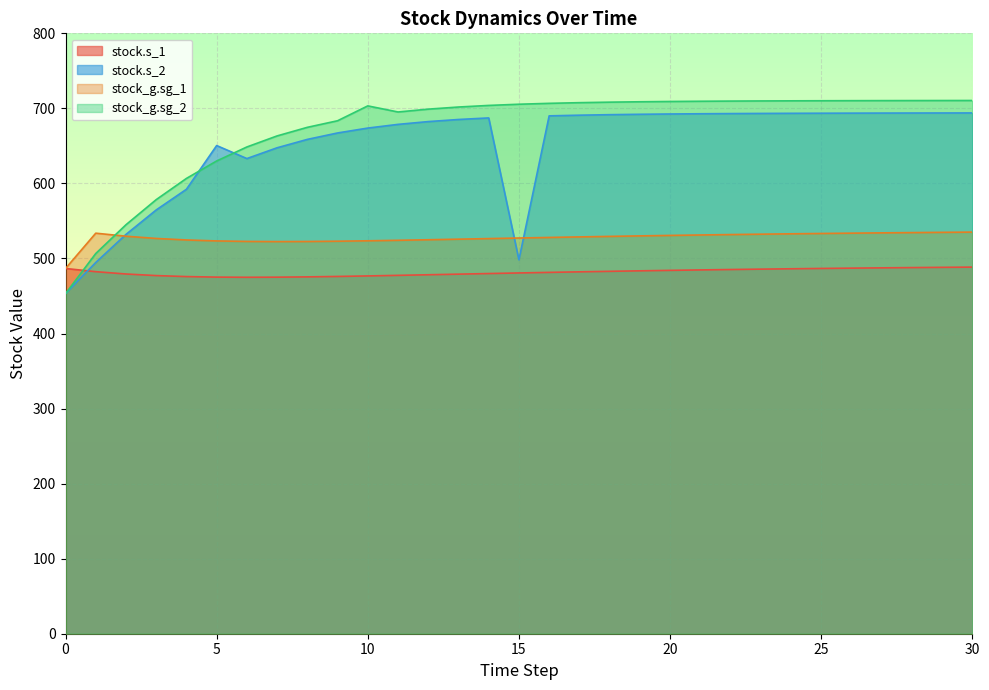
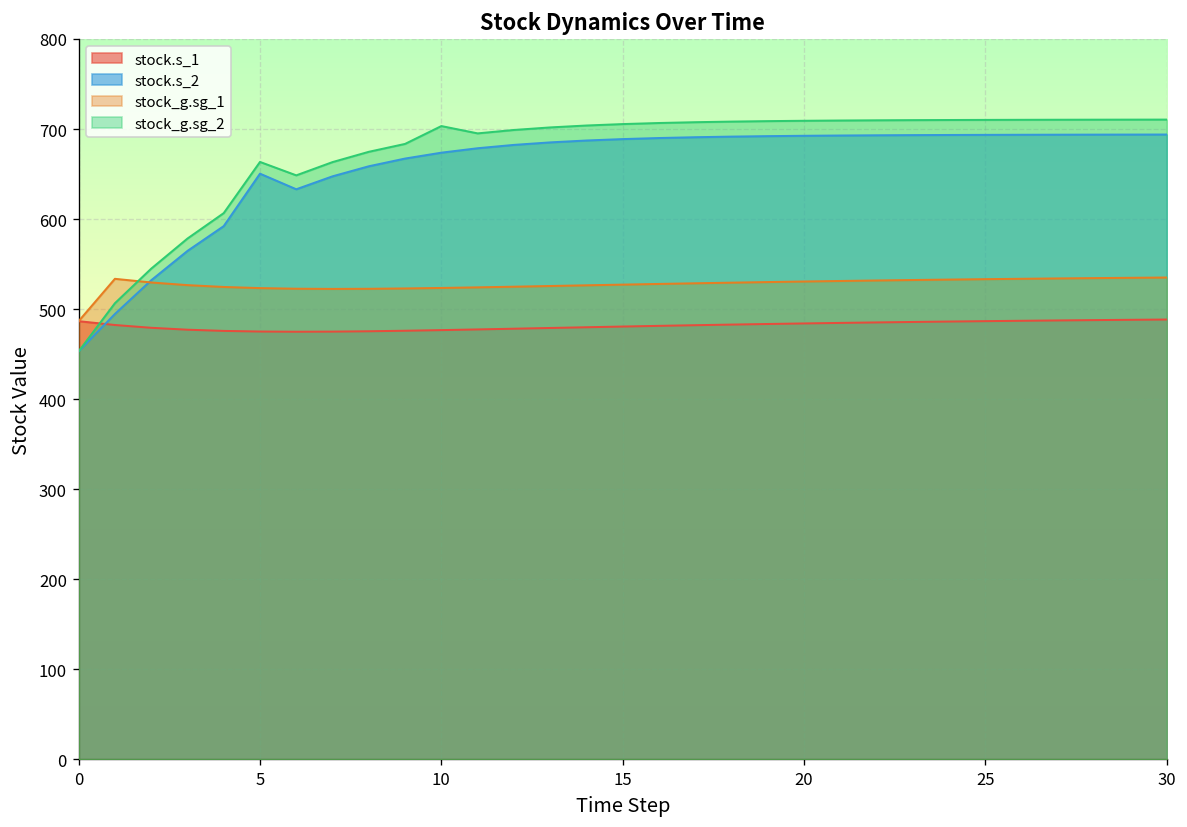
  {
    "stock.s_2": {
      "5": 650,
      "10": 670,
-     "15": 500,
+     "15": 690,
      "20": 690,
      "25": 690,
      "30": 690
    },
    "stock_g.sg_2": {
-     "5": 630,
+     "5": 660,
      "10": 700,
      "15": 710,
      "20": 710,
      "25": 710,
      "30": 710
    }
  }
